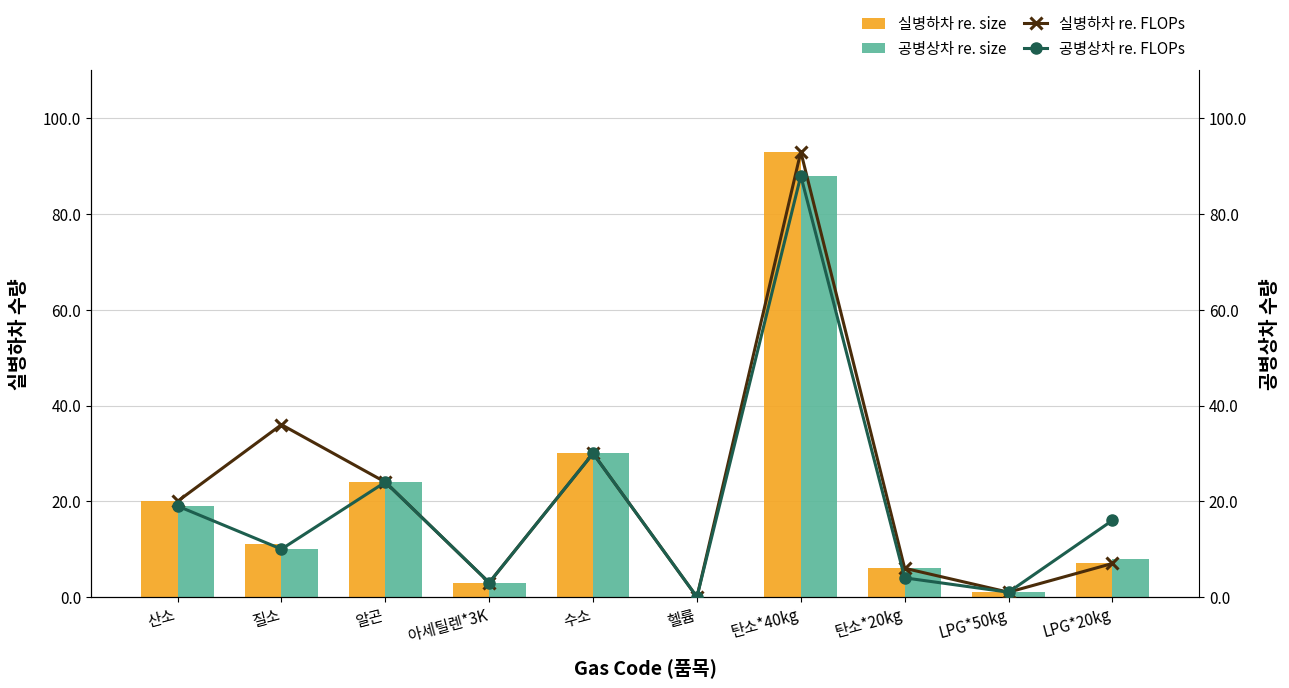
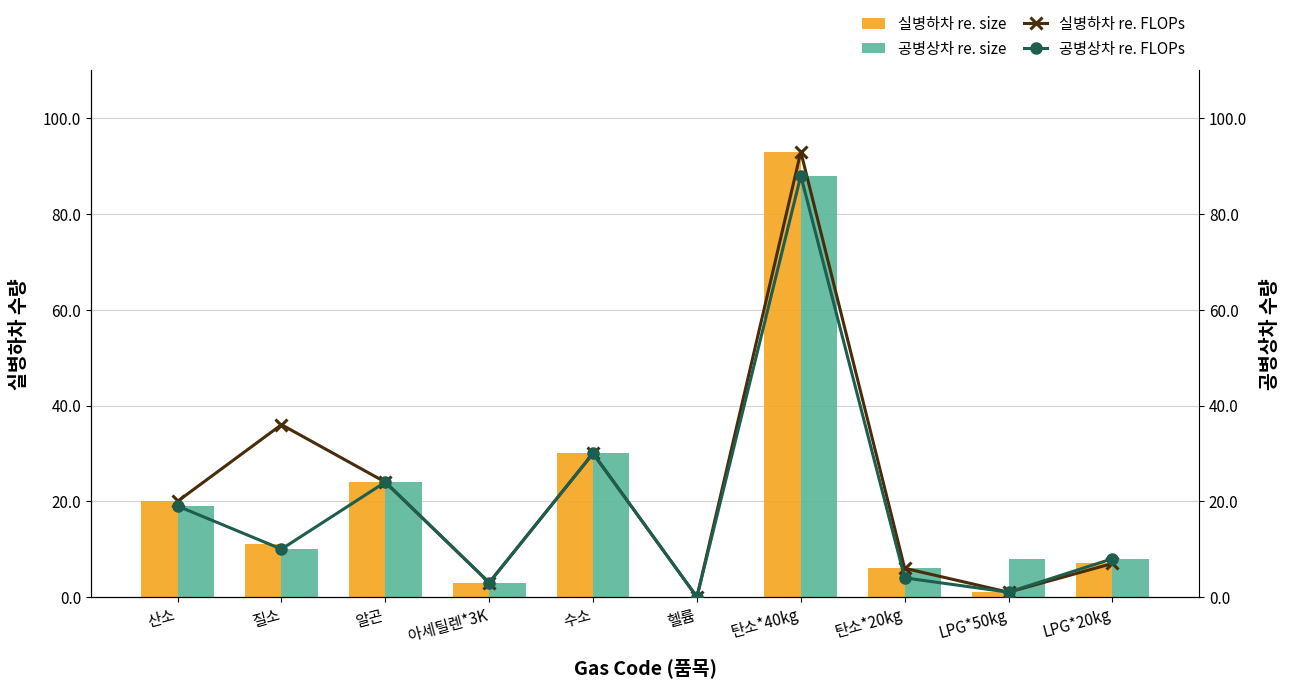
  {
    "실병하차 re. size": {
      "산소": 20,
      "질소": 11,
      "알곤": 24,
      "아세틸렌*3K": 3,
      "수소": 30,
      "헬륨": 0,
      "탄소*40kg": 93,
      "탄소*20kg": 6,
      "LPG*50kg": 1,
      "LPG*20kg": 7
    },
    "공병상차 re. size": {
      "산소": 19,
      "질소": 10,
      "알곤": 24,
      "아세틸렌*3K": 3,
      "수소": 30,
      "헬륨": 0,
      "탄소*40kg": 88,
      "탄소*20kg": 6,
-     "LPG*50kg": 1,
+     "LPG*50kg": 8,
      "LPG*20kg": 8
    },
    "실병하차 re. FLOPs": {
      "산소": 20,
      "질소": 36,
      "탄소*40kg": 93,
      "탄소*20kg": 6,
      "LPG*20kg": 7
    },
    "공병상차 re. FLOPs": {
      "산소": 19,
      "질소": 10,
      "탄소*40kg": 88,
      "탄소*20kg": 4,
-     "LPG*20kg": 16
+     "LPG*20kg": 8
    }
  }
